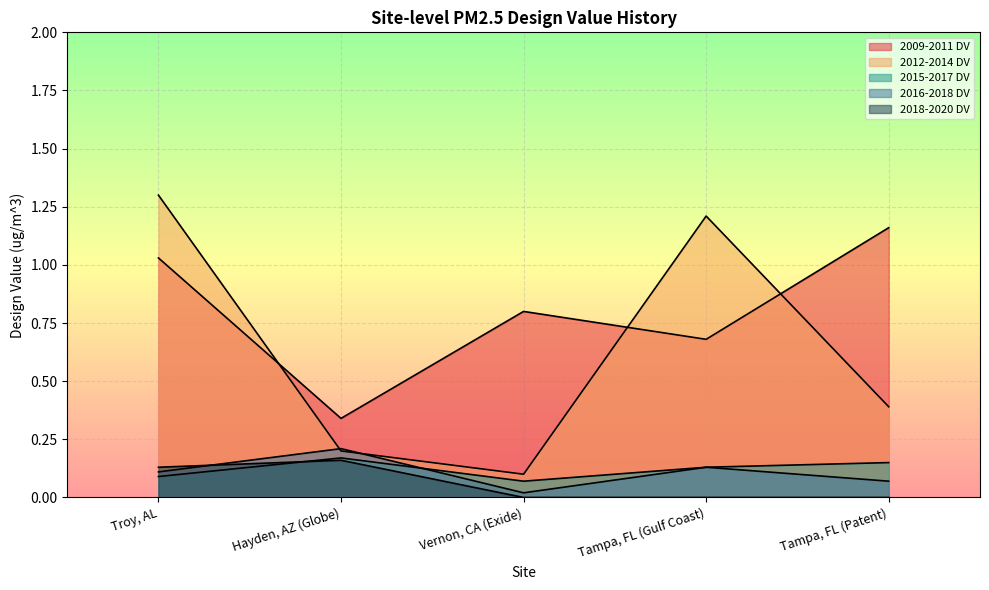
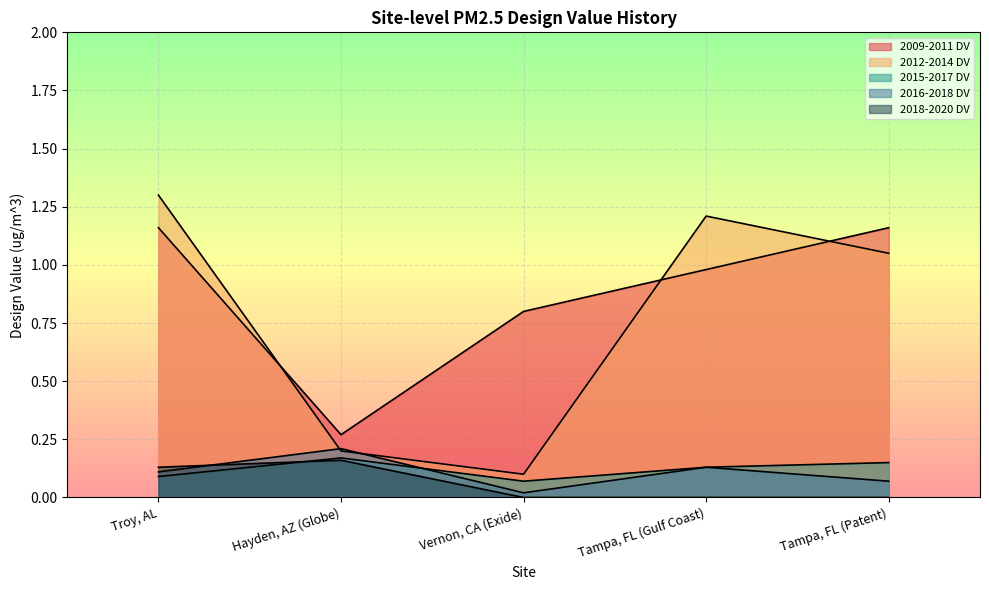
  {
    "2009-2011 DV": {
-     "Troy, AL": 1.03,
-     "Hayden, AZ (Globe)": 0.34,
+     "Troy, AL": 1.16,
+     "Hayden, AZ (Globe)": 0.27,
      "Vernon, CA (Exide)": 0.80,
-     "Tampa, FL (Gulf Coast)": 0.68,
+     "Tampa, FL (Gulf Coast)": 0.98,
      "Tampa, FL (Patent)": 1.16
    },
    "2012-2014 DV": {
      "Troy, AL": 1.30,
      "Vernon, CA (Exide)": 0.10,
      "Tampa, FL (Gulf Coast)": 1.21,
-     "Tampa, FL (Patent)": 0.39
+     "Tampa, FL (Patent)": 1.05
    },
    "2018-2020 DV": {
      "Troy, AL": 0.13,
      "Vernon, CA (Exide)": 0.00,
      "Tampa, FL (Gulf Coast)": 0.00,
      "Tampa, FL (Patent)": 0.00
    }
  }
